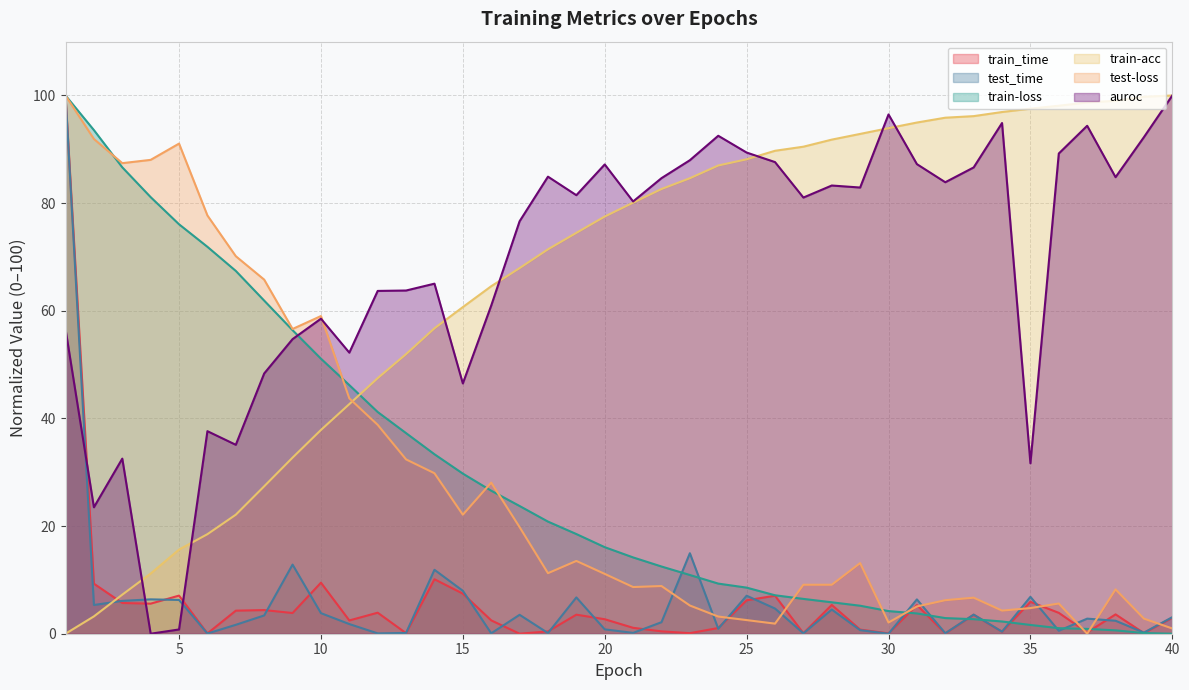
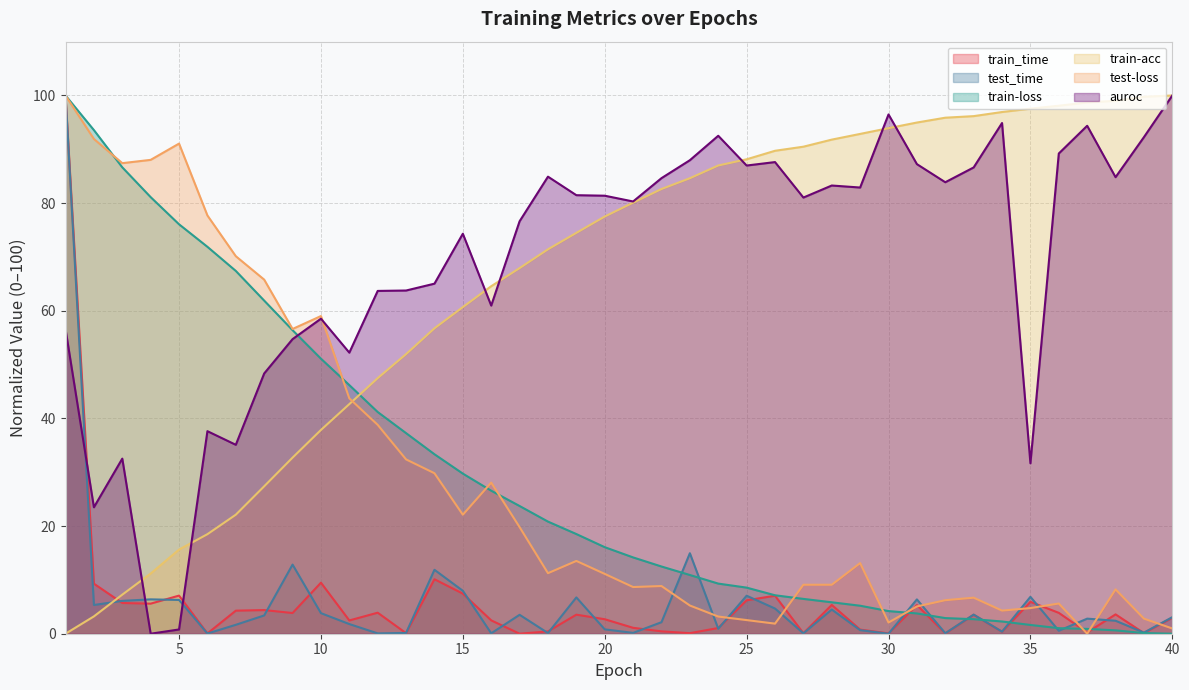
  {
    "auroc": {
      "5": 1,
      "10": 59,
-     "15": 47,
-     "20": 87,
-     "25": 89,
+     "15": 74,
+     "20": 81,
+     "25": 87,
      "30": 96,
      "35": 32
    }
  }
